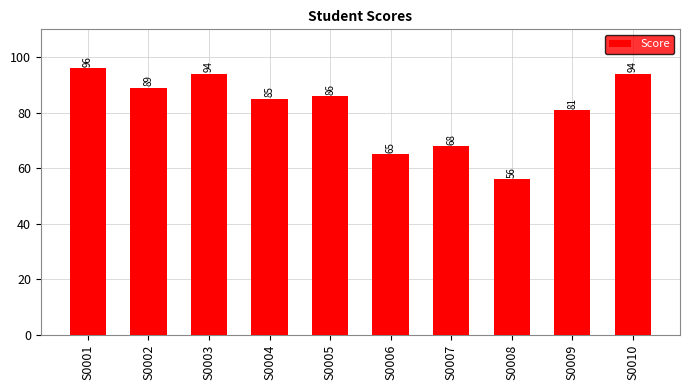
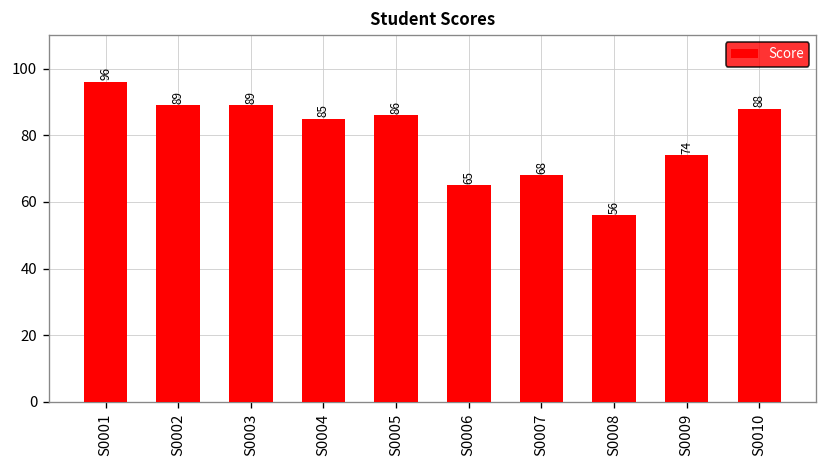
  {
    "S0001": 96,
    "S0002": 89,
-   "S0003": 94,
+   "S0003": 89,
    "S0004": 85,
    "S0005": 86,
    "S0006": 65,
    "S0007": 68,
    "S0008": 56,
-   "S0009": 81,
-   "S0010": 94
+   "S0009": 74,
+   "S0010": 88
  }
